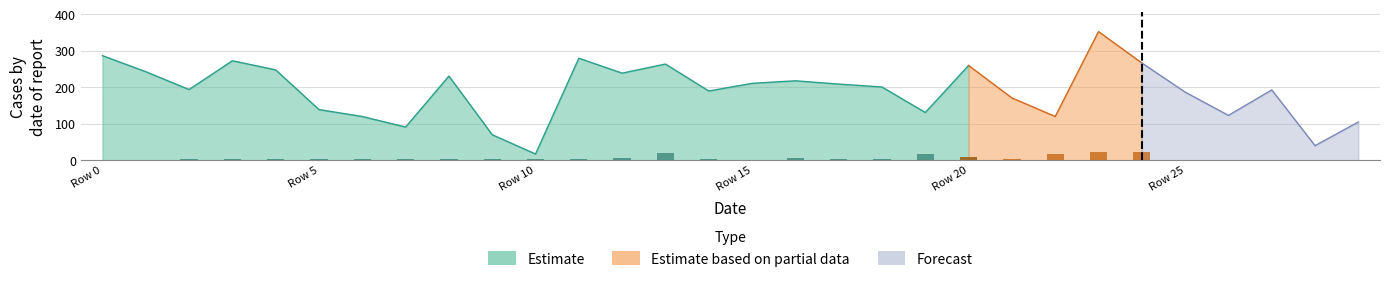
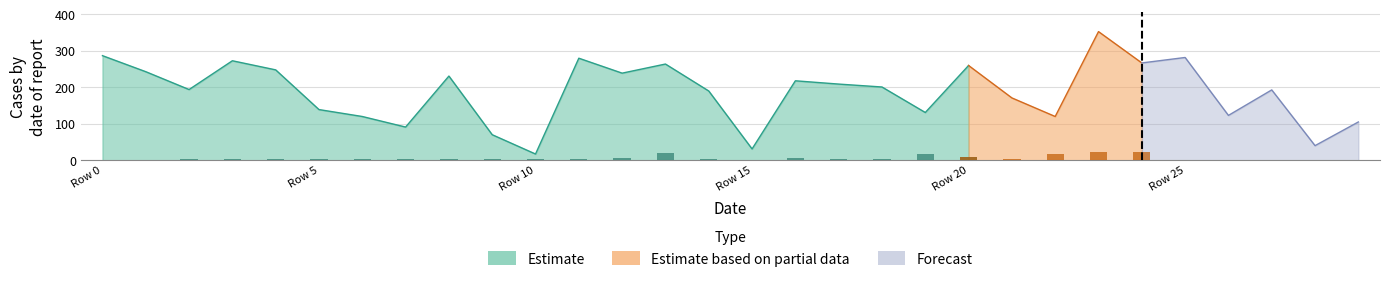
  {
    "Estimate": {
      "Row 0": 290,
      "Row 5": 140,
      "Row 10": 20,
-     "Row 15": 210
+     "Row 15": 30
    },
    "Forecast": {
-     "Row 25": 190
+     "Row 25": 280
    }
  }
